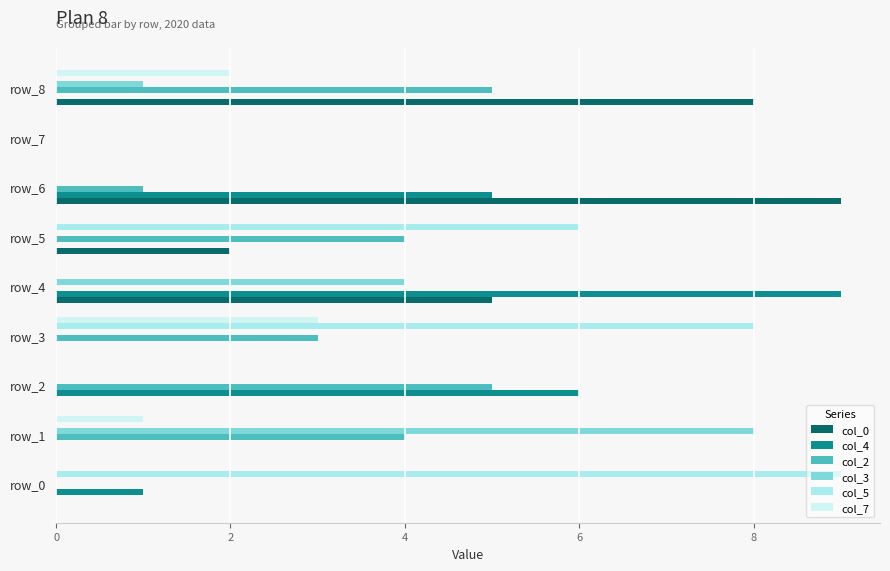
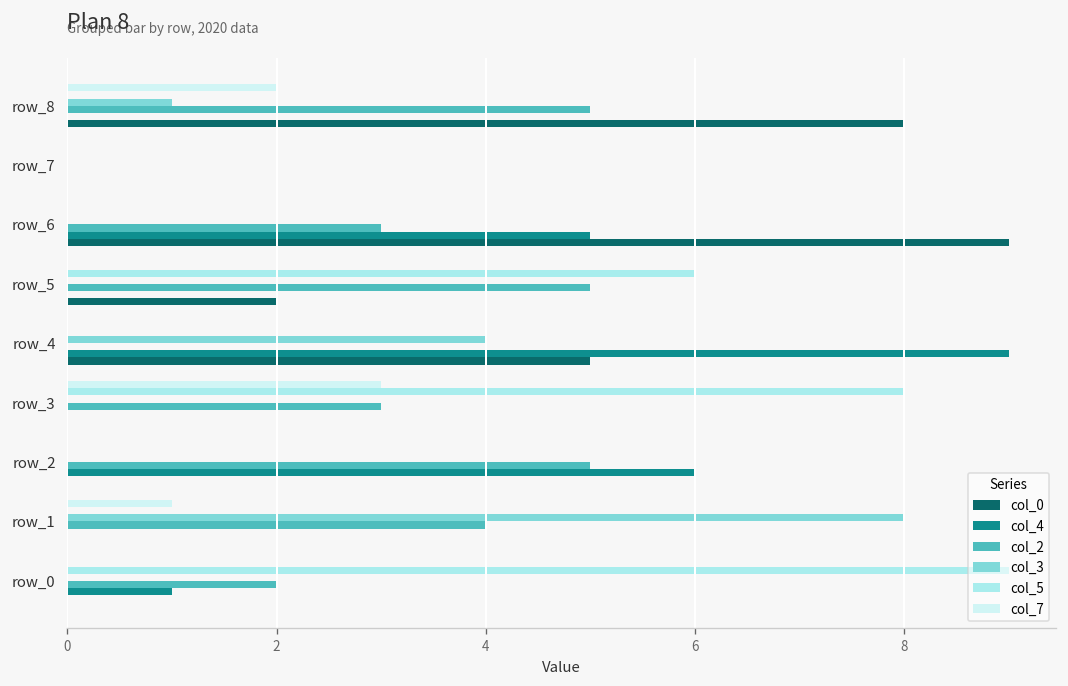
  {
    "col_2": {
      "row_8": 5,
      "row_7": 0,
-     "row_6": 1,
-     "row_5": 4,
+     "row_6": 3,
+     "row_5": 5,
      "row_4": 0,
      "row_3": 3,
      "row_2": 5,
      "row_1": 4,
-     "row_0": 0
+     "row_0": 2
    }
  }
